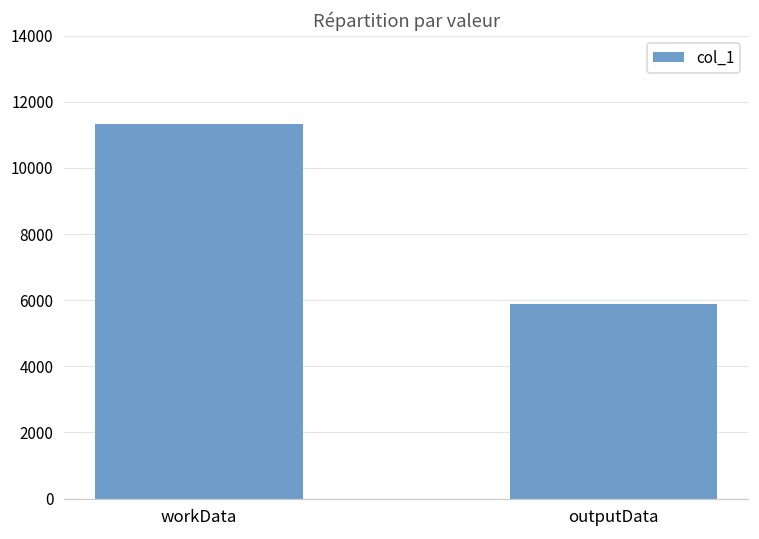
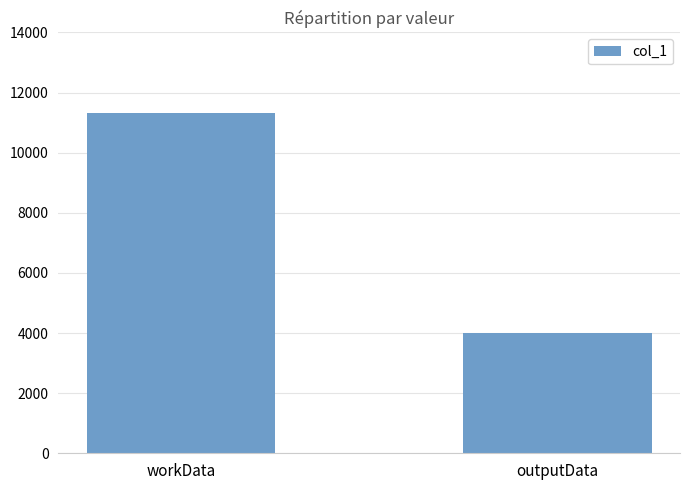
  {
    "workData": 11300,
-   "outputData": 5900
+   "outputData": 4000
  }
